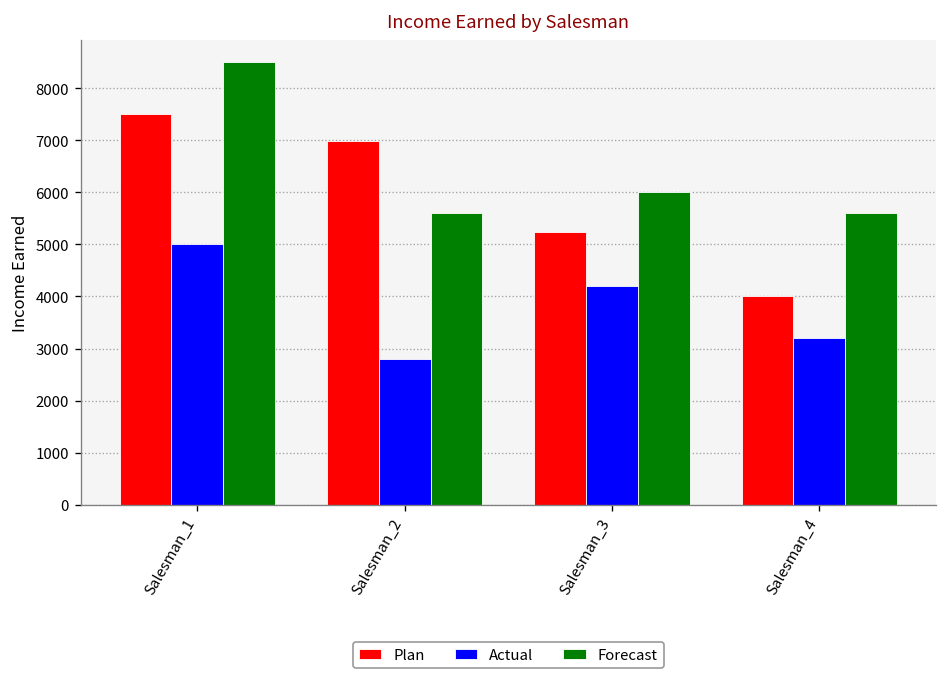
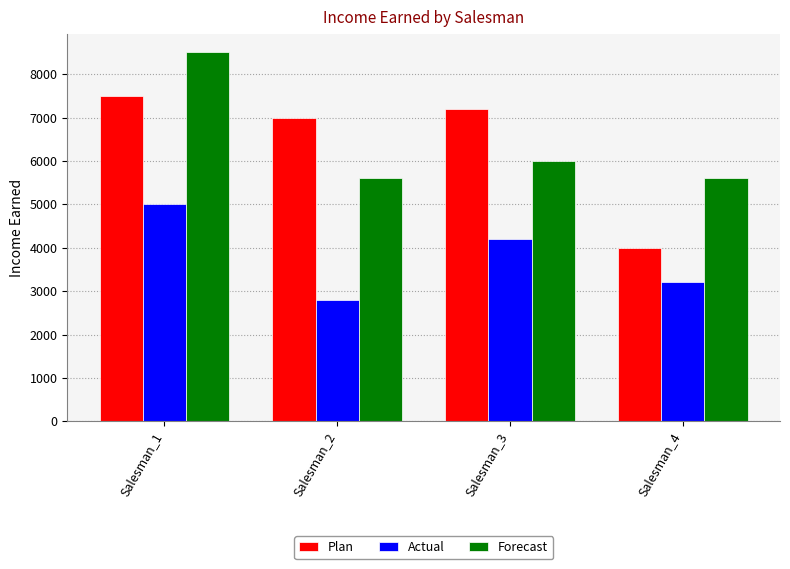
  {
    "Plan": {
      "Salesman_1": 7500,
      "Salesman_2": 7000,
-     "Salesman_3": 5200,
+     "Salesman_3": 7200,
      "Salesman_4": 4000
    },
    "Actual": {
      "Salesman_1": 5000,
      "Salesman_2": 2800,
      "Salesman_3": 4200,
      "Salesman_4": 3200
    },
    "Forecast": {
      "Salesman_1": 8500,
      "Salesman_2": 5600,
      "Salesman_3": 6000,
      "Salesman_4": 5600
    }
  }
